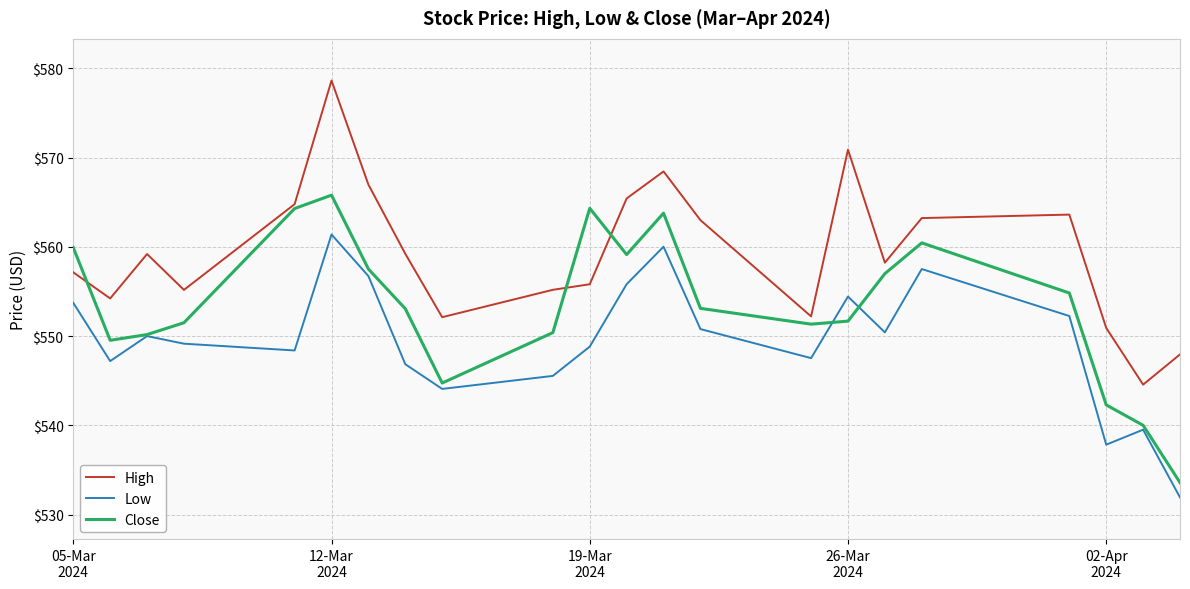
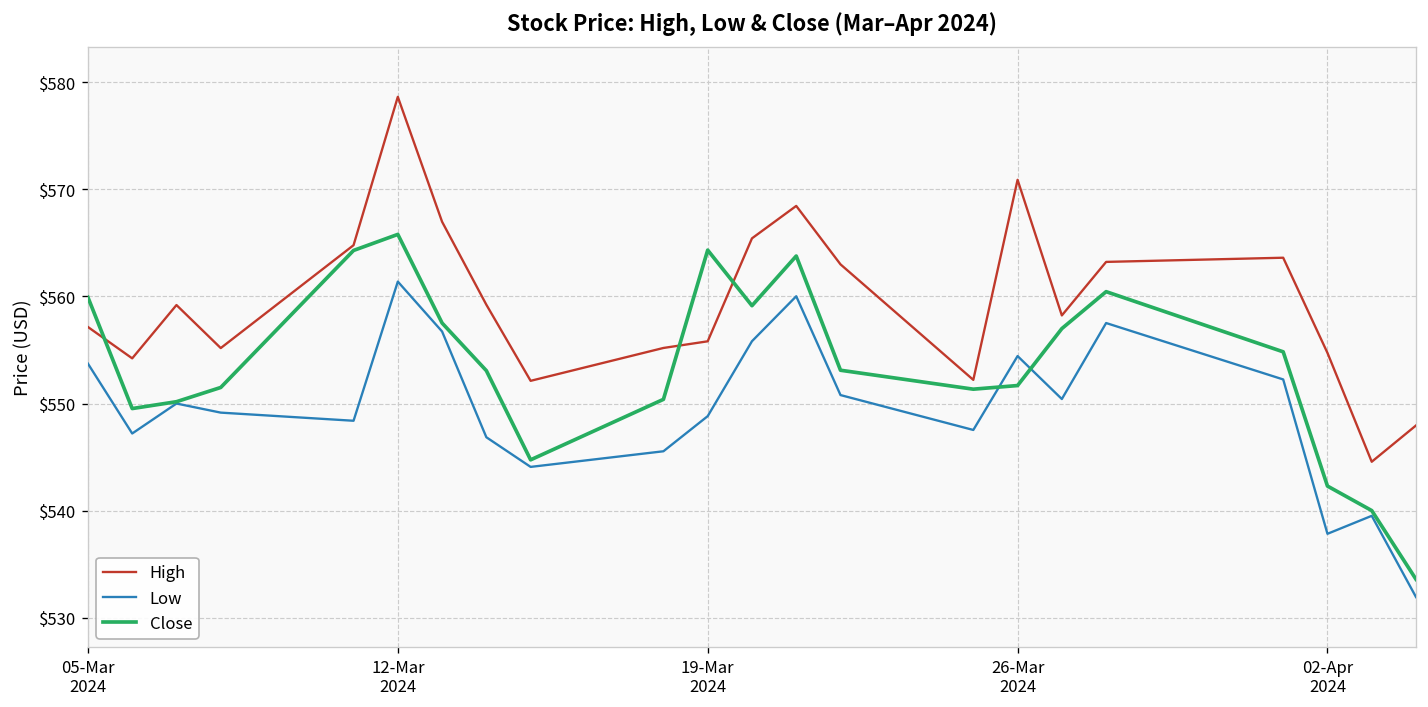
  {
    "High": {
      "05-Mar 2024": "$557",
      "12-Mar 2024": "$579",
      "19-Mar 2024": "$556",
      "26-Mar 2024": "$571",
-     "02-Apr 2024": "$551"
+     "02-Apr 2024": "$555"
    },
    "Low": {
      "05-Mar 2024": "$554",
      "12-Mar 2024": "$561",
      "19-Mar 2024": "$549",
      "26-Mar 2024": "$554",
      "02-Apr 2024": "$538"
    },
    "Close": {
      "05-Mar 2024": "$560",
      "12-Mar 2024": "$566",
      "19-Mar 2024": "$564",
      "26-Mar 2024": "$552",
      "02-Apr 2024": "$542"
    }
  }
